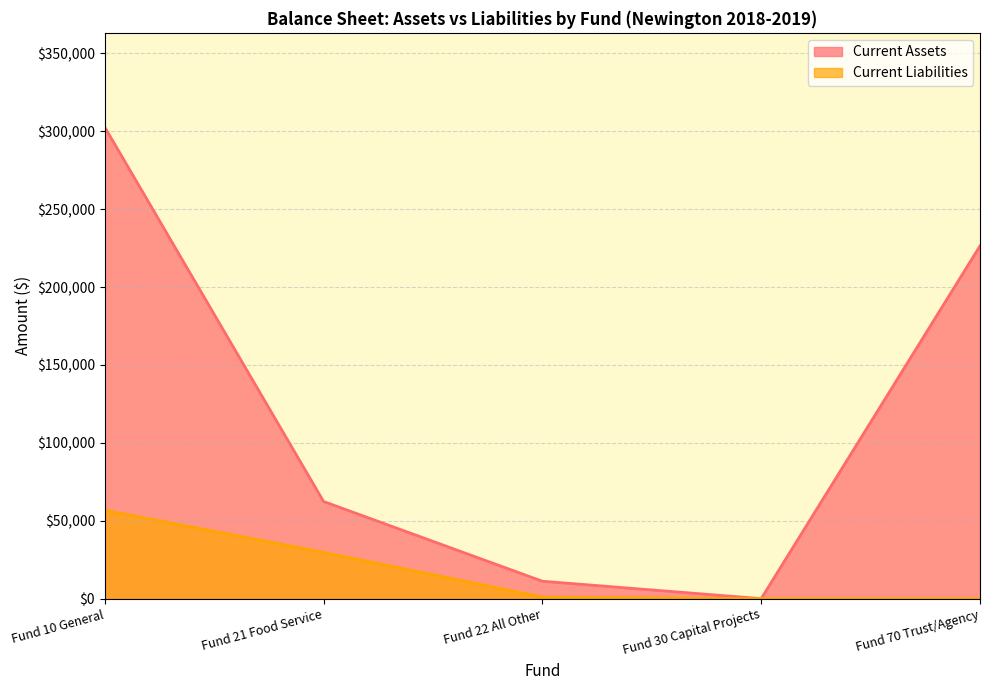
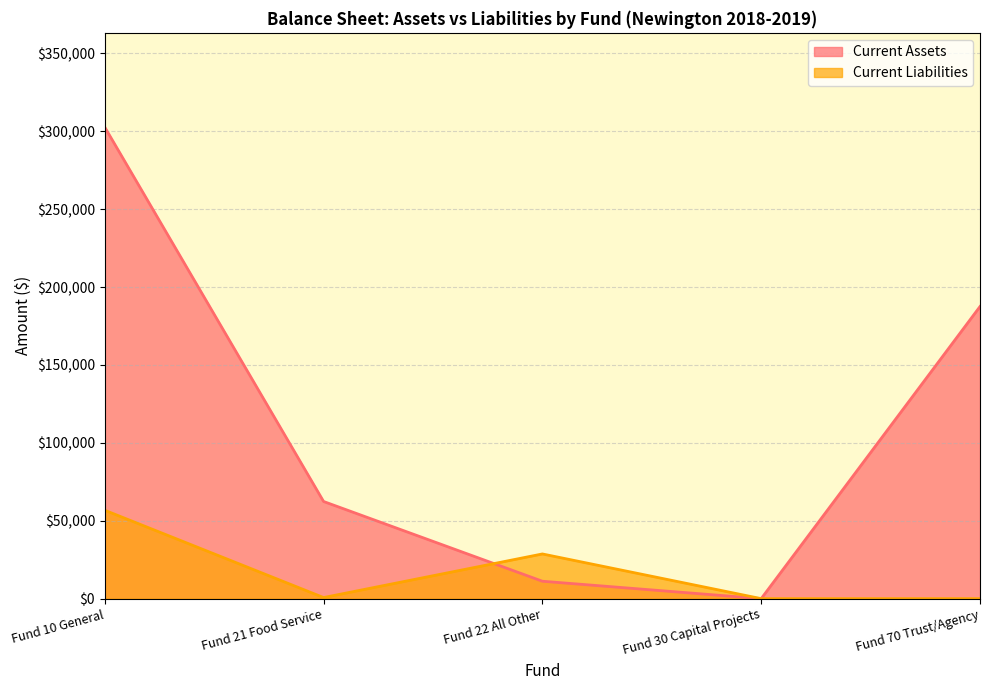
  {
    "Current Assets": {
      "Fund 10 General": "$303,000",
      "Fund 21 Food Service": "$62,000",
      "Fund 22 All Other": "$11,000",
-     "Fund 70 Trust/Agency": "$226,000"
+     "Fund 70 Trust/Agency": "$188,000"
    },
    "Current Liabilities": {
      "Fund 10 General": "$57,000",
-     "Fund 21 Food Service": "$30,000",
-     "Fund 22 All Other": "$1,000",
+     "Fund 21 Food Service": "$1,000",
+     "Fund 22 All Other": "$29,000",
      "Fund 70 Trust/Agency": "$0"
    }
  }
